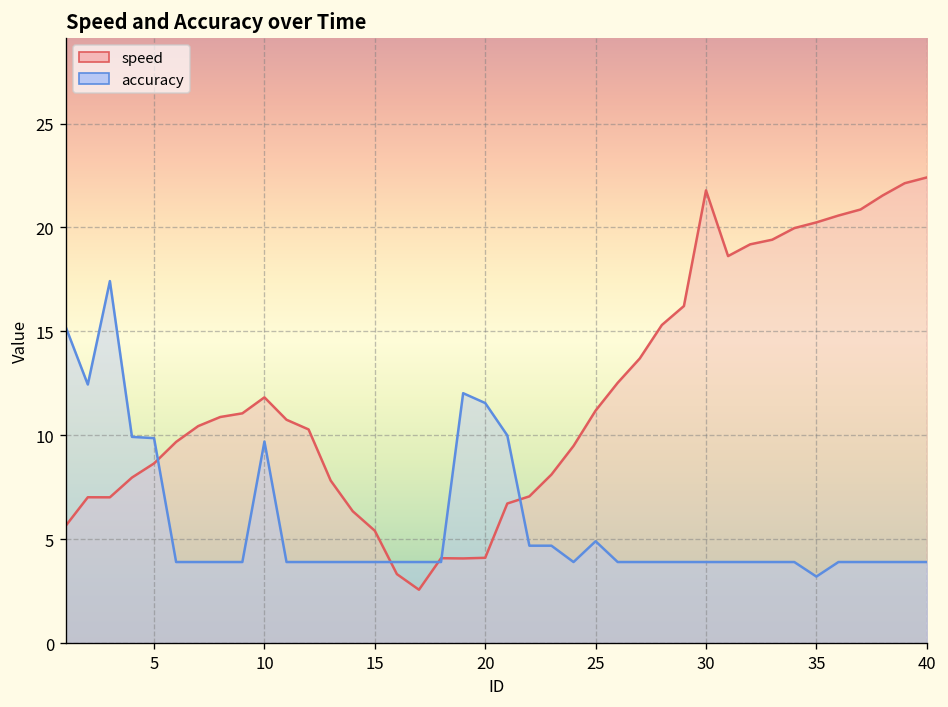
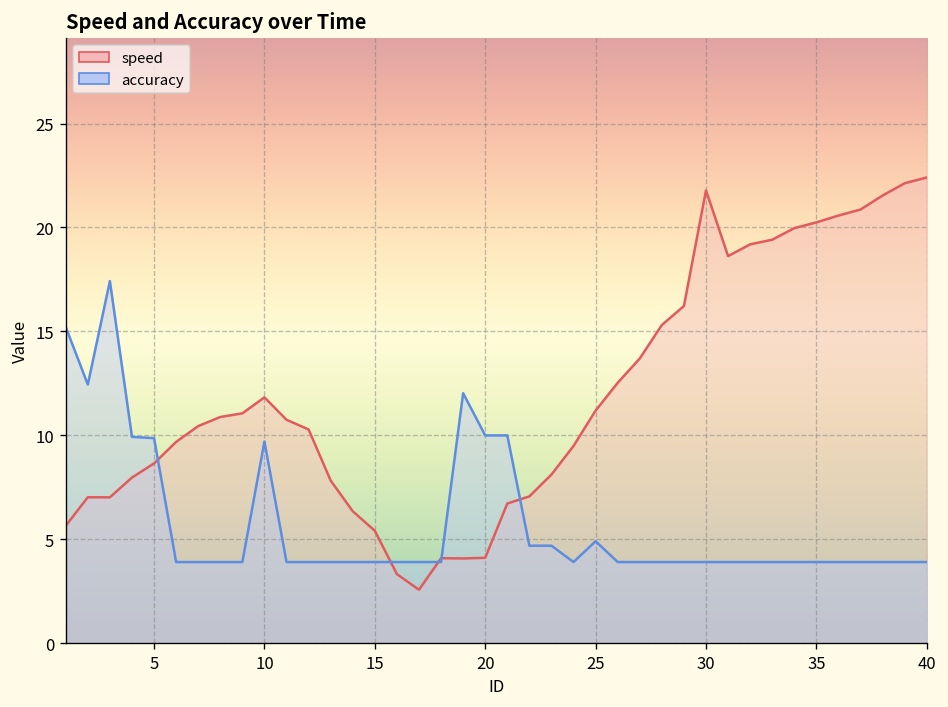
  {
    "speed": {
      "5": 8.6,
      "10": 11.8,
      "15": 5.4,
      "20": 4.1,
      "25": 11.2,
      "30": 21.8,
      "35": 20.2,
      "40": 22.4
    },
    "accuracy": {
      "5": 9.9,
      "10": 9.7,
      "15": 3.9,
-     "20": 11.6,
+     "20": 10.0,
      "25": 4.9,
      "30": 3.9,
-     "35": 3.2,
+     "35": 3.9,
      "40": 3.9
    }
  }
